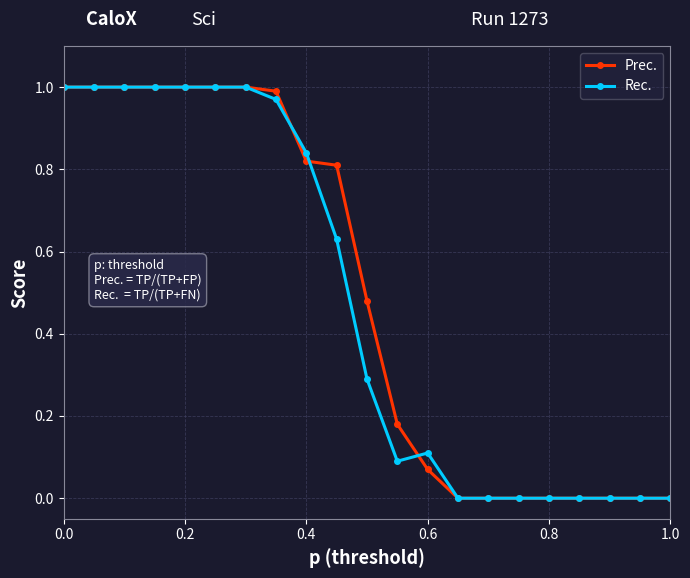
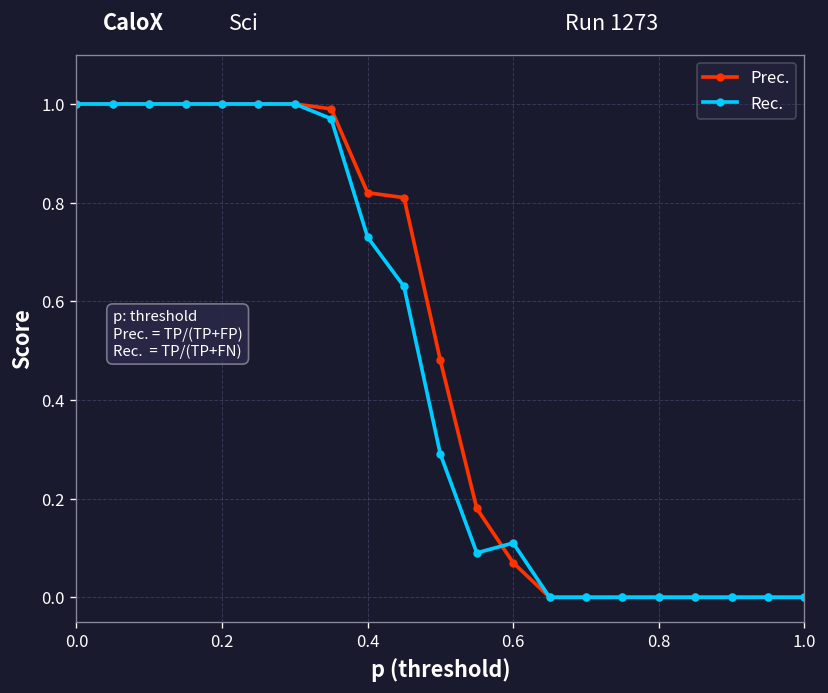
  {
    "Prec.": {
      "0.4": 0.82,
      "0.6": 0.07
    },
    "Rec.": {
-     "0.4": 0.84,
+     "0.4": 0.73,
      "0.6": 0.11
    }
  }
